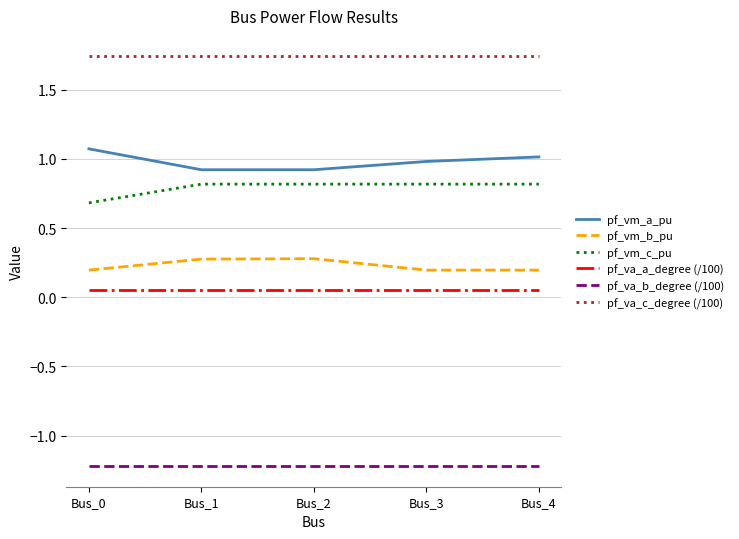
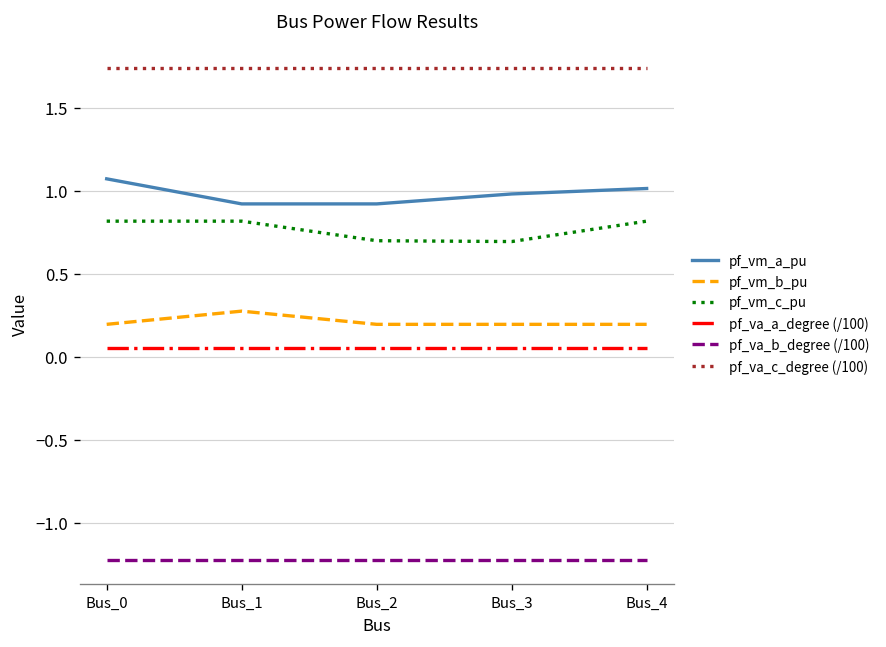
  {
    "pf_vm_a_pu": {
      "Bus_0": 1.07,
      "Bus_1": 0.92,
      "Bus_2": 0.92,
      "Bus_3": 0.98,
      "Bus_4": 1.01
    },
    "pf_vm_b_pu": {
      "Bus_0": 0.20,
      "Bus_1": 0.28,
-     "Bus_2": 0.28,
+     "Bus_2": 0.20,
      "Bus_3": 0.20,
      "Bus_4": 0.20
    },
    "pf_vm_c_pu": {
-     "Bus_0": 0.68,
+     "Bus_0": 0.82,
      "Bus_1": 0.82,
-     "Bus_2": 0.82,
-     "Bus_3": 0.82,
+     "Bus_2": 0.70,
+     "Bus_3": 0.70,
      "Bus_4": 0.82
    },
    "pf_va_a_degree (/100)": {
      "Bus_0": 0.05,
      "Bus_1": 0.05,
      "Bus_2": 0.05,
      "Bus_3": 0.05,
      "Bus_4": 0.05
    },
    "pf_va_b_degree (/100)": {
      "Bus_0": -1.22,
      "Bus_1": -1.22,
      "Bus_2": -1.22,
      "Bus_3": -1.22,
      "Bus_4": -1.22
    },
    "pf_va_c_degree (/100)": {
      "Bus_0": 1.74,
      "Bus_1": 1.74,
      "Bus_2": 1.74,
      "Bus_3": 1.74,
      "Bus_4": 1.74
    }
  }
